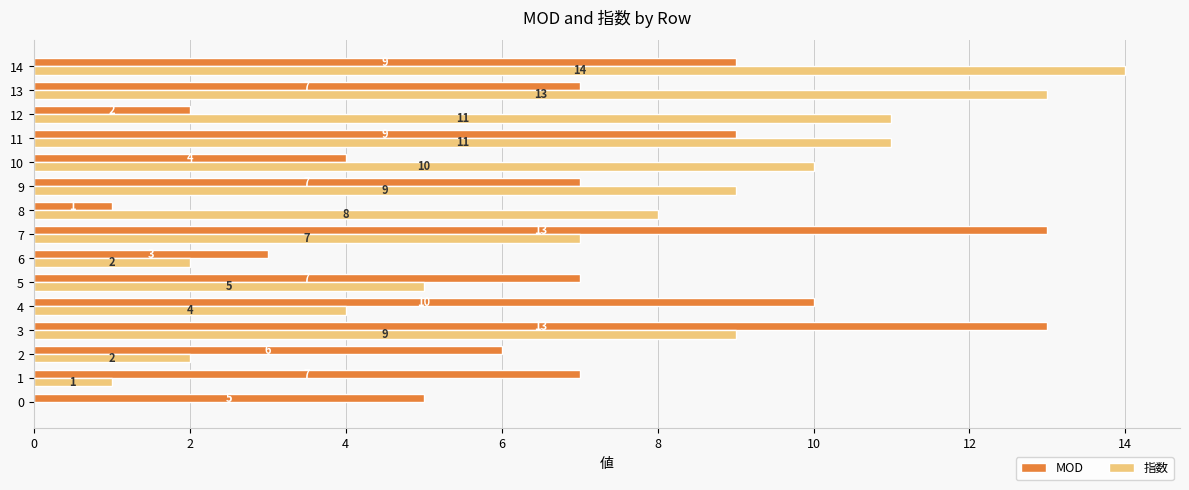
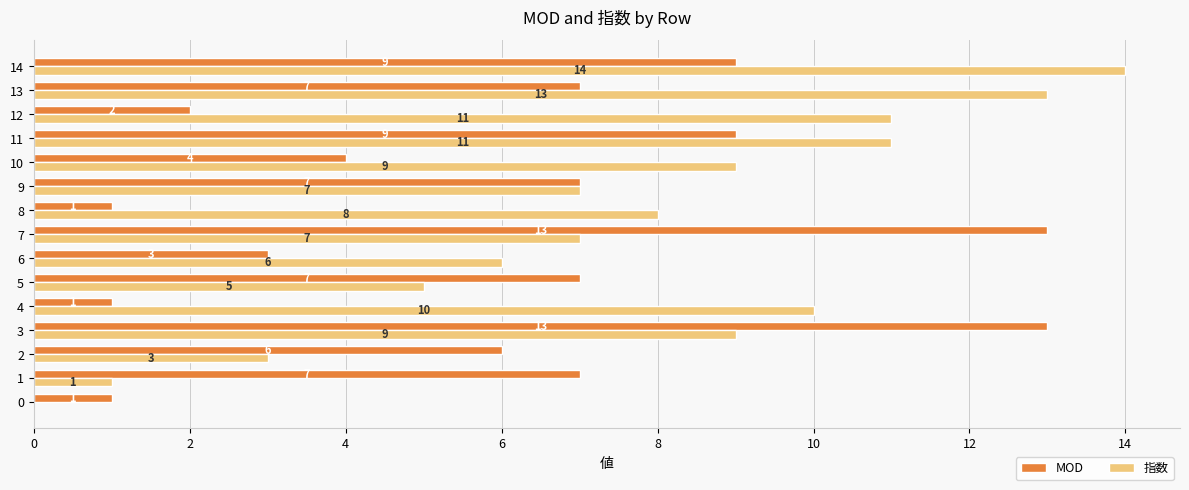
  {
    "MOD": {
-     "4": 10,
+     "4": 1,
      "1": 7,
-     "0": 5
+     "0": 1
    },
    "指数": {
      "14": 14,
      "13": 13,
      "12": 11,
      "11": 11,
-     "10": 10,
-     "9": 9,
+     "10": 9,
+     "9": 7,
      "8": 8,
      "7": 7,
-     "6": 2,
+     "6": 6,
      "5": 5,
-     "4": 4,
+     "4": 10,
      "3": 9,
-     "2": 2,
+     "2": 3,
      "1": 1
    }
  }
